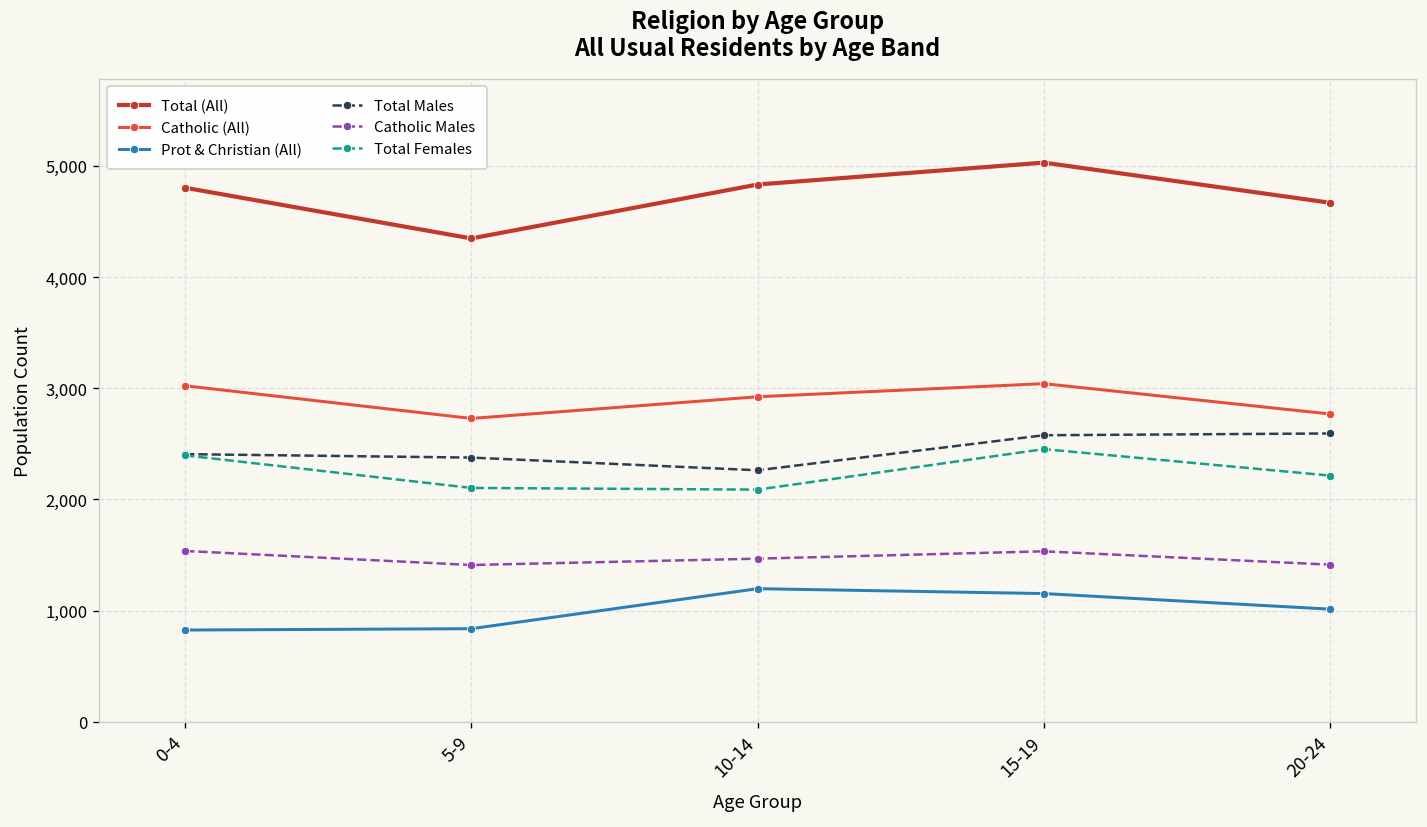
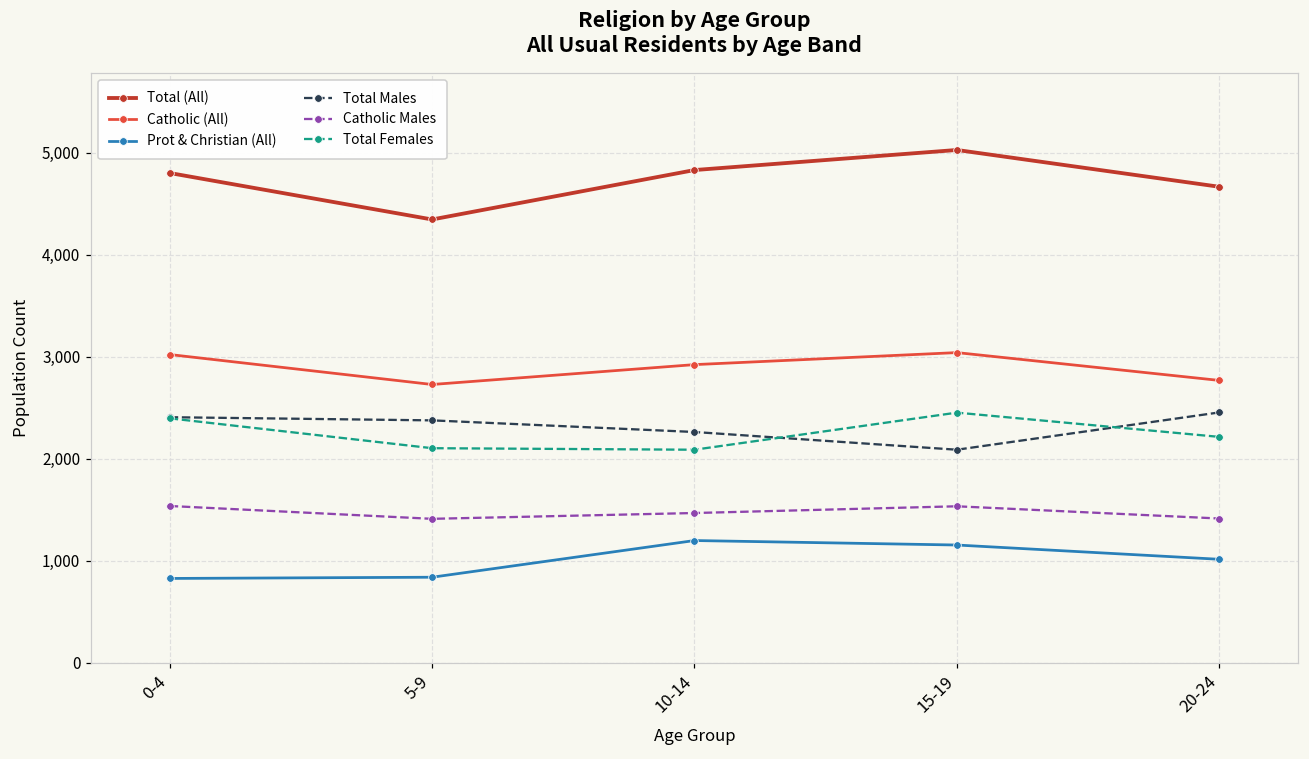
  {
    "Prot & Christian (All)": {
      "0-4": "800",
      "5-9": "800",
      "10-14": "1,200",
      "15-19": "1,200",
      "20-24": "1,000"
    },
    "Total Males": {
      "5-9": "2,400",
      "10-14": "2,300",
-     "15-19": "2,600",
-     "20-24": "2,600"
+     "15-19": "2,100",
+     "20-24": "2,500"
    },
    "Catholic Males": {
      "0-4": "1,500",
      "5-9": "1,400",
      "10-14": "1,500",
      "15-19": "1,500",
      "20-24": "1,400"
    },
    "Total Females": {
      "5-9": "2,100",
      "10-14": "2,100",
      "15-19": "2,500",
      "20-24": "2,200"
    }
  }
